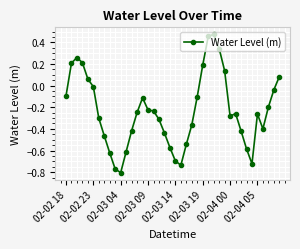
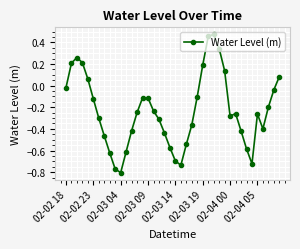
  {
-   "02-02 18": -0.10,
-   "02-02 23": -0.01,
+   "02-02 18": -0.02,
+   "02-02 23": -0.12,
    "02-03 04": -0.80,
-   "02-03 09": -0.23,
+   "02-03 09": -0.11,
    "02-03 14": -0.70,
    "02-03 19": 0.19,
    "02-04 00": -0.28,
    "02-04 05": -0.26
  }
